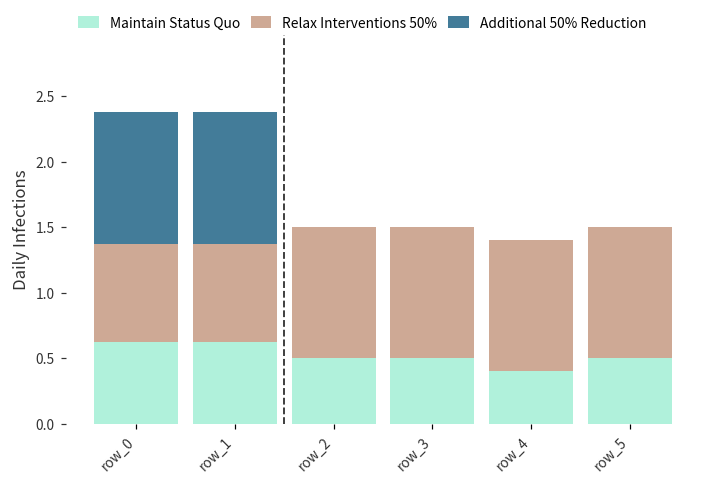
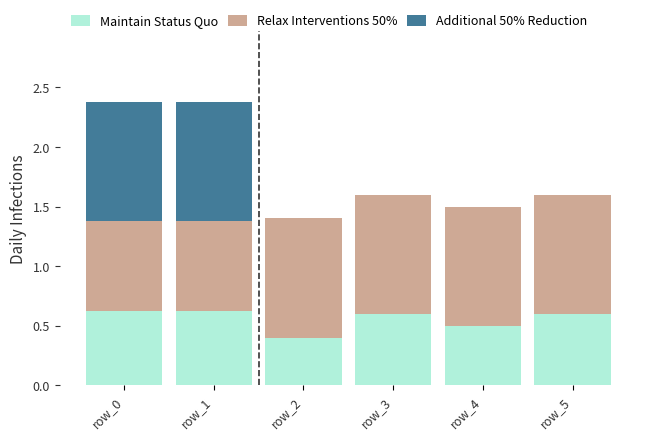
  {
    "Maintain Status Quo": {
      "row_0": 0.63,
      "row_1": 0.63,
-     "row_2": 0.5,
-     "row_3": 0.5,
-     "row_4": 0.4,
-     "row_5": 0.5
+     "row_2": 0.4,
+     "row_3": 0.6,
+     "row_4": 0.5,
+     "row_5": 0.6
    },
    "Relax Interventions 50%": {
      "row_0": 0.75,
      "row_1": 0.75,
      "row_2": 1.0,
      "row_3": 1.0,
      "row_4": 1.0,
      "row_5": 1.0
    },
    "Additional 50% Reduction": {
      "row_0": 1.0,
      "row_1": 1.0,
      "row_2": 0.0,
      "row_3": 0.0,
      "row_4": 0.0,
      "row_5": 0.0
    }
  }
